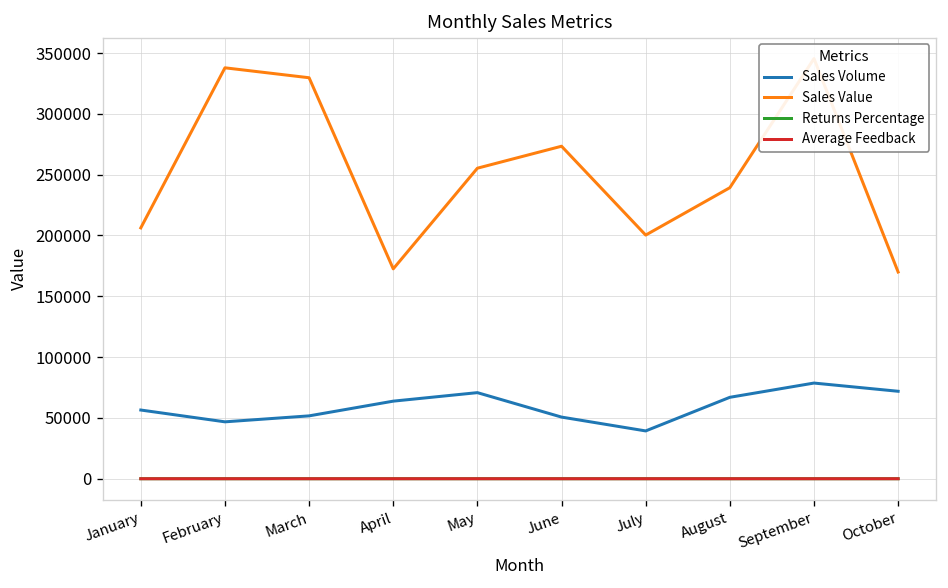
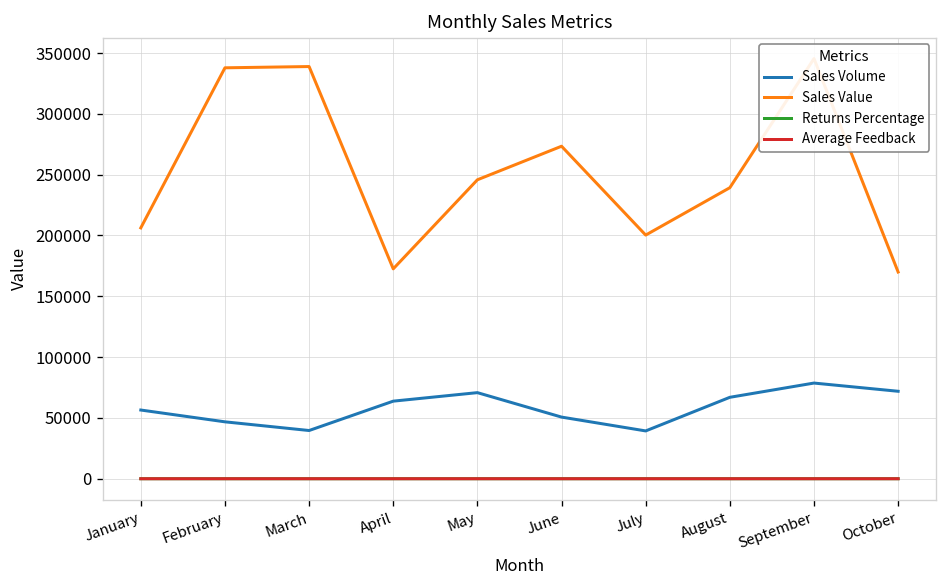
  {
    "Sales Volume": {
      "January": 56000,
      "February": 47000,
-     "March": 52000,
+     "March": 40000,
      "April": 64000,
      "May": 71000,
      "June": 51000,
      "July": 39000,
      "August": 67000,
      "September": 79000,
      "October": 72000
    },
    "Sales Value": {
      "January": 206000,
      "February": 338000,
-     "March": 330000,
+     "March": 339000,
      "April": 173000,
-     "May": 255000,
+     "May": 246000,
      "June": 273000,
      "July": 200000,
      "August": 239000,
      "October": 170000
    },
    "Average Feedback": {
      "January": 0,
      "February": 0,
      "March": 0,
      "April": 0,
      "May": 0,
      "June": 0,
      "July": 0,
      "August": 0,
      "September": 0,
      "October": 0
    }
  }
